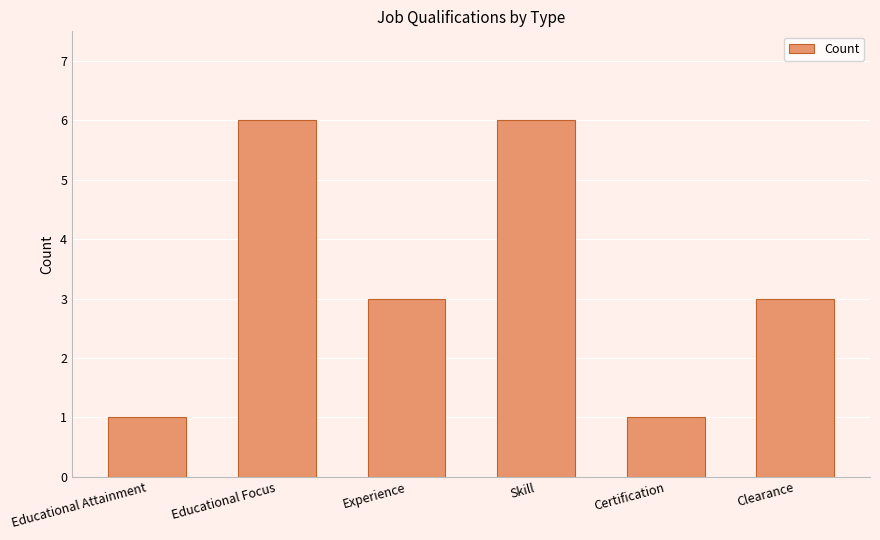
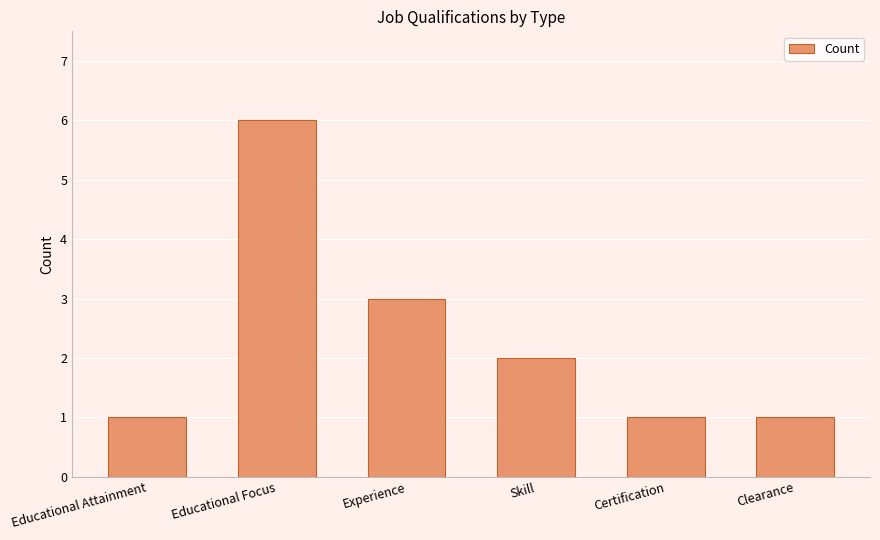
  {
    "Educational Attainment": 1,
    "Educational Focus": 6,
    "Experience": 3,
-   "Skill": 6,
+   "Skill": 2,
    "Certification": 1,
-   "Clearance": 3
+   "Clearance": 1
  }
